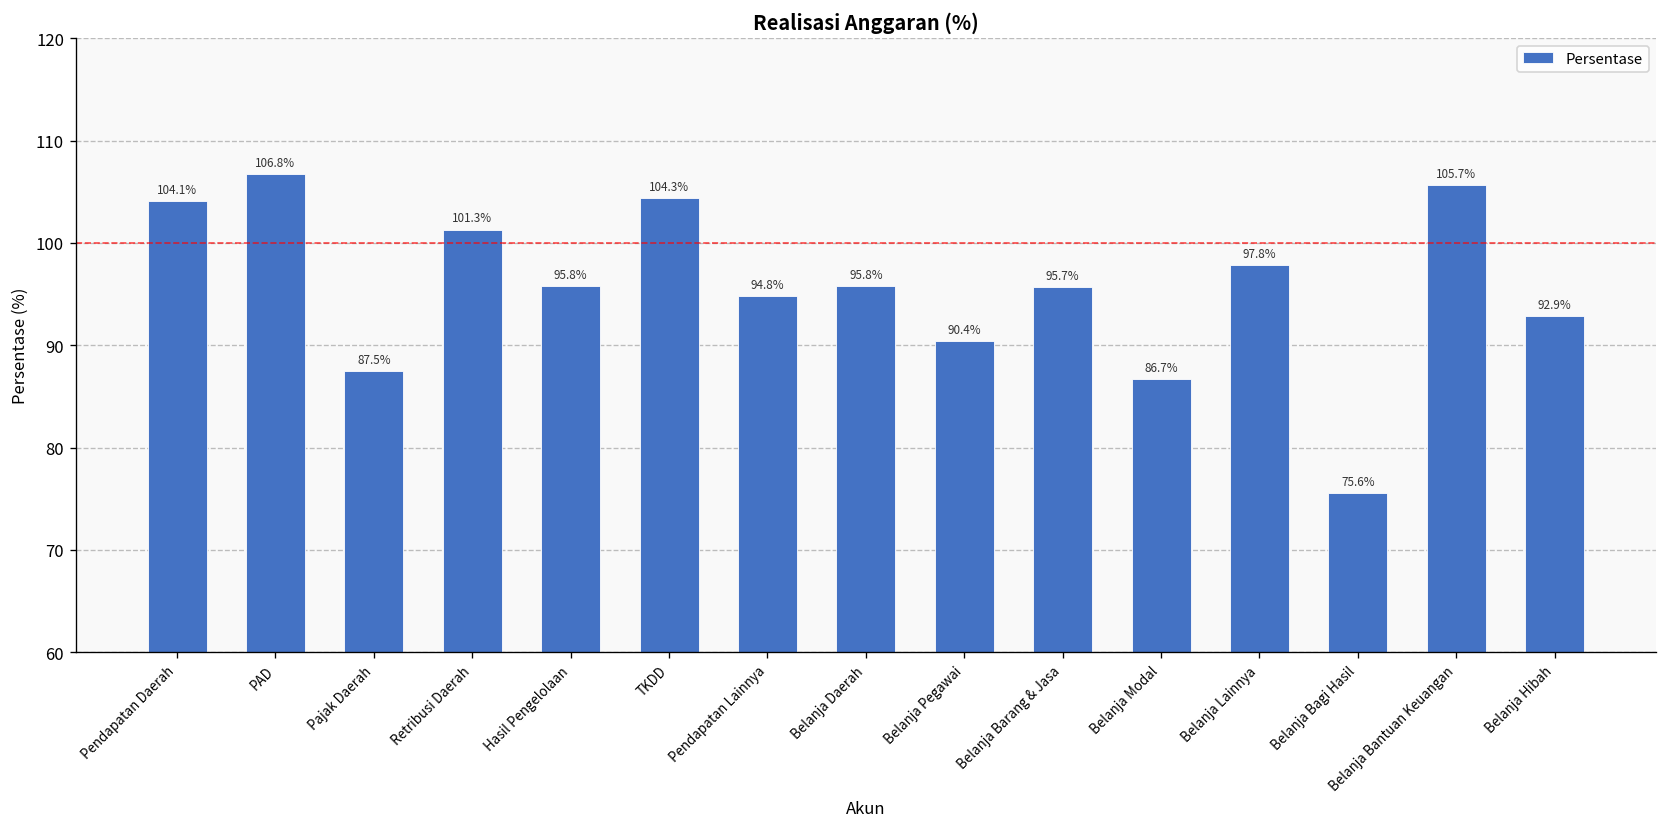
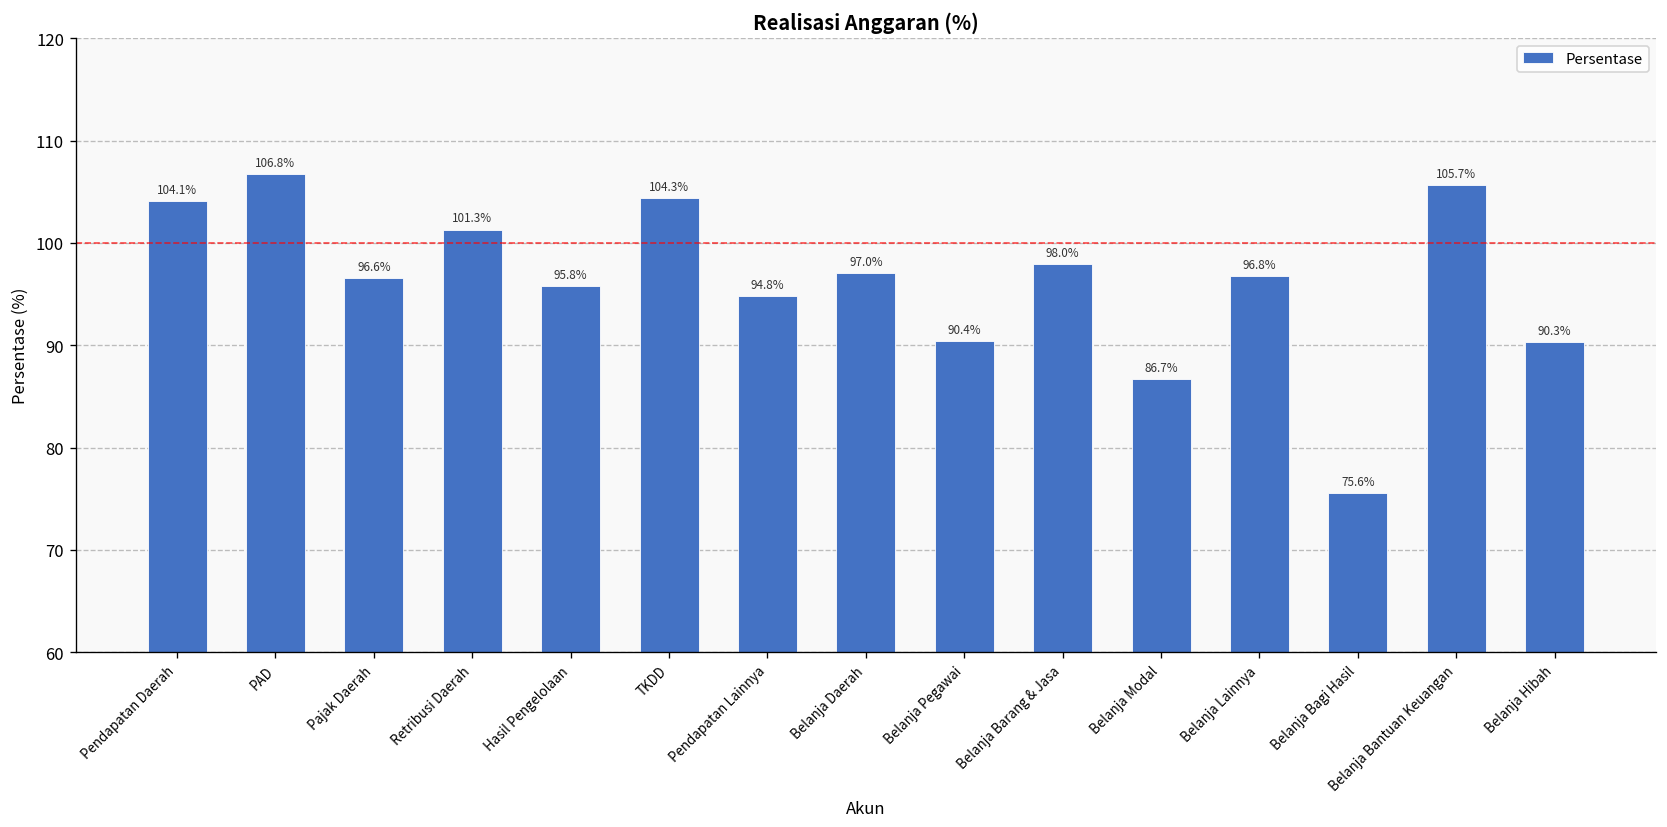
  {
    "Pendapatan Daerah": "104.1%",
    "PAD": "106.8%",
-   "Pajak Daerah": "87.5%",
+   "Pajak Daerah": "96.6%",
    "Retribusi Daerah": "101.3%",
    "Hasil Pengelolaan": "95.8%",
    "TKDD": "104.3%",
    "Pendapatan Lainnya": "94.8%",
-   "Belanja Daerah": "95.8%",
+   "Belanja Daerah": "97.0%",
    "Belanja Pegawai": "90.4%",
-   "Belanja Barang & Jasa": "95.7%",
+   "Belanja Barang & Jasa": "98.0%",
    "Belanja Modal": "86.7%",
-   "Belanja Lainnya": "97.8%",
+   "Belanja Lainnya": "96.8%",
    "Belanja Bagi Hasil": "75.6%",
    "Belanja Bantuan Keuangan": "105.7%",
-   "Belanja Hibah": "92.9%"
+   "Belanja Hibah": "90.3%"
  }
